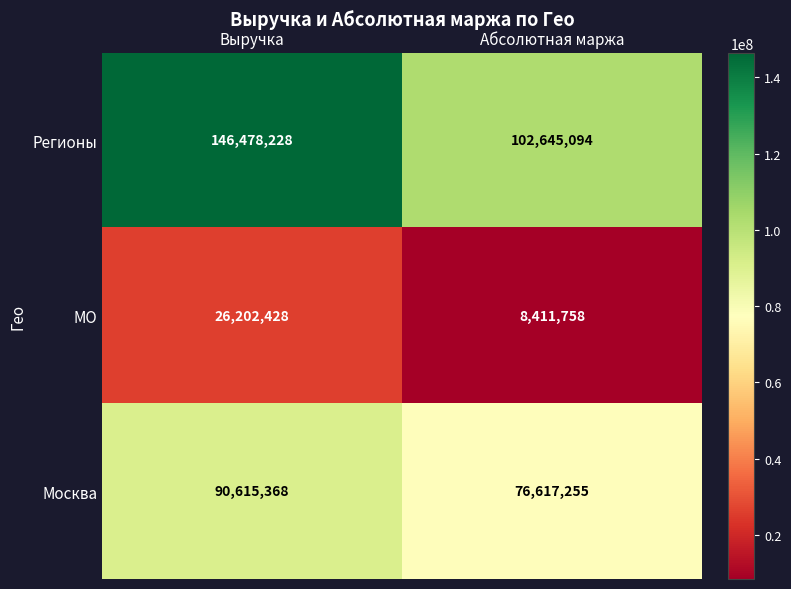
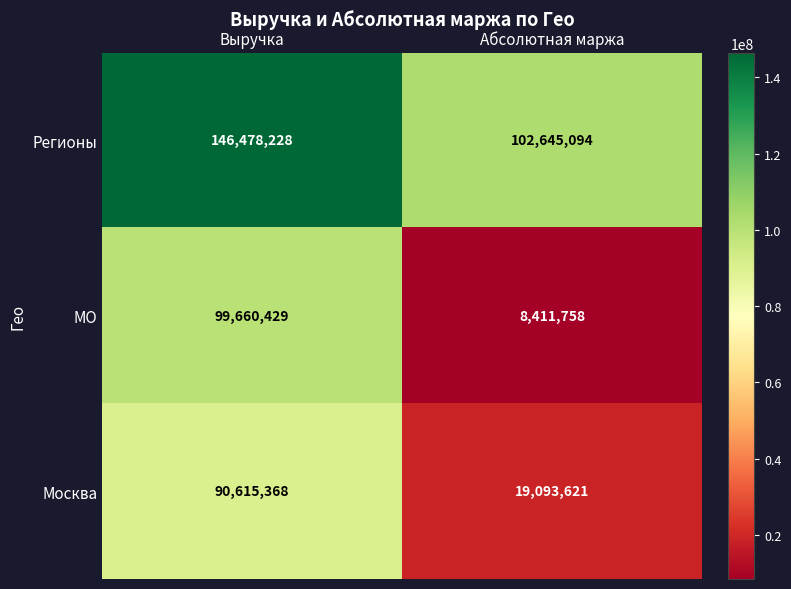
  {
    "Регионы": {
      "Выручка": "146,478,228",
      "Абсолютная маржа": "102,645,094"
    },
    "МО": {
-     "Выручка": "26,202,428",
+     "Выручка": "99,660,429",
      "Абсолютная маржа": "8,411,758"
    },
    "Москва": {
      "Выручка": "90,615,368",
-     "Абсолютная маржа": "76,617,255"
+     "Абсолютная маржа": "19,093,621"
    }
  }
